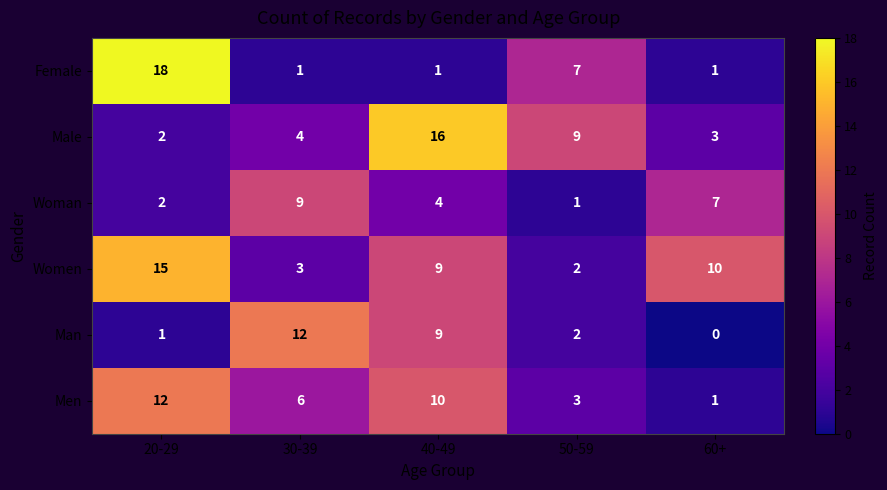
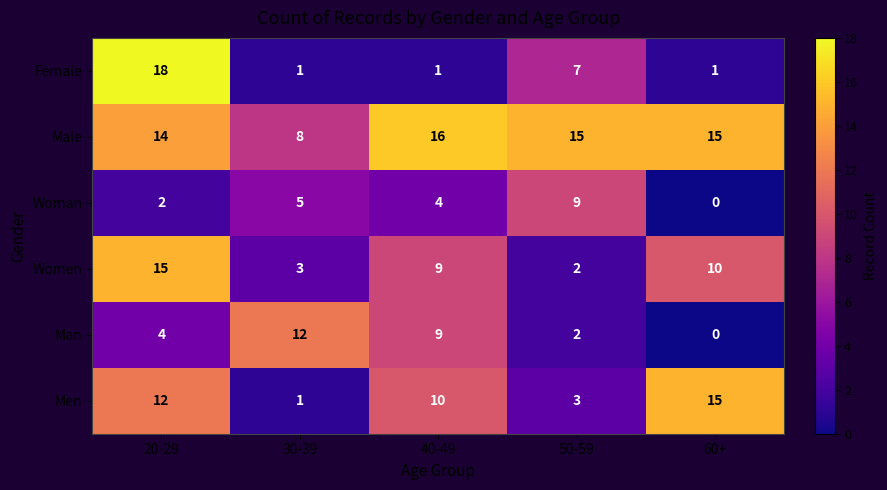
  {
    "Female": {
      "20-29": 18,
      "30-39": 1,
      "40-49": 1,
      "50-59": 7,
      "60+": 1
    },
    "Male": {
-     "20-29": 2,
-     "30-39": 4,
+     "20-29": 14,
+     "30-39": 8,
      "40-49": 16,
-     "50-59": 9,
-     "60+": 3
+     "50-59": 15,
+     "60+": 15
    },
    "Woman": {
      "20-29": 2,
-     "30-39": 9,
+     "30-39": 5,
      "40-49": 4,
-     "50-59": 1,
-     "60+": 7
+     "50-59": 9,
+     "60+": 0
    },
    "Women": {
      "20-29": 15,
      "30-39": 3,
      "40-49": 9,
      "50-59": 2,
      "60+": 10
    },
    "Man": {
-     "20-29": 1,
+     "20-29": 4,
      "30-39": 12,
      "40-49": 9,
      "50-59": 2,
      "60+": 0
    },
    "Men": {
      "20-29": 12,
-     "30-39": 6,
+     "30-39": 1,
      "40-49": 10,
      "50-59": 3,
-     "60+": 1
+     "60+": 15
    }
  }
